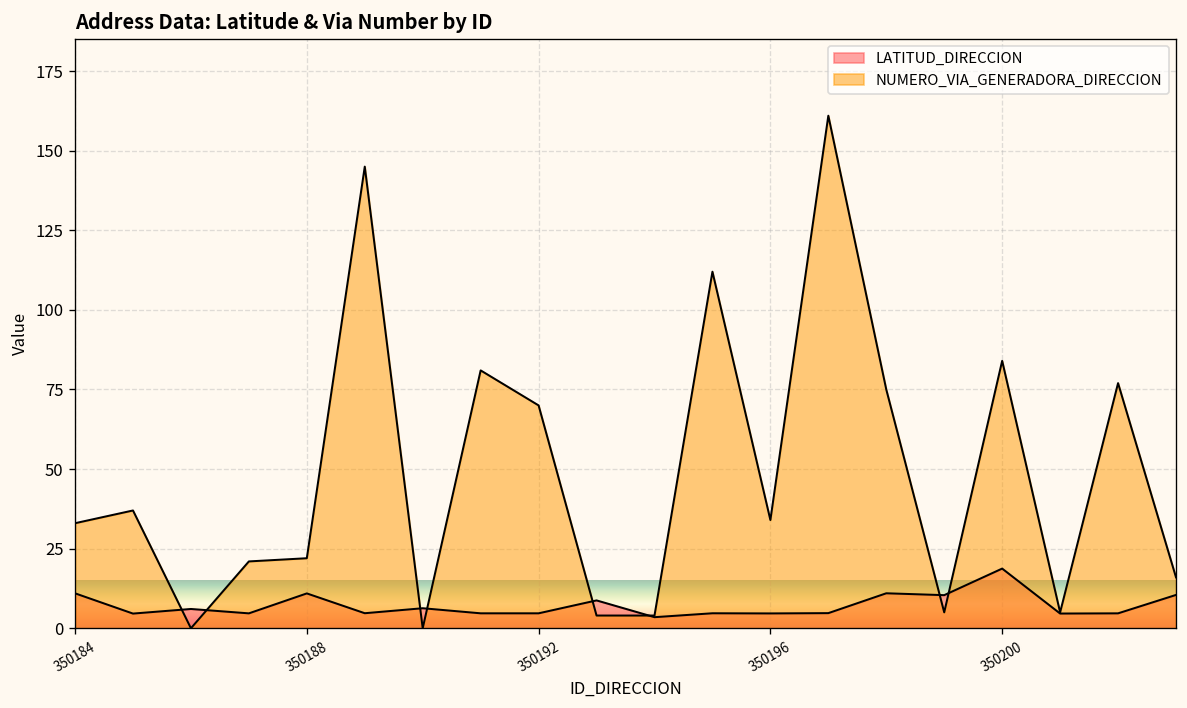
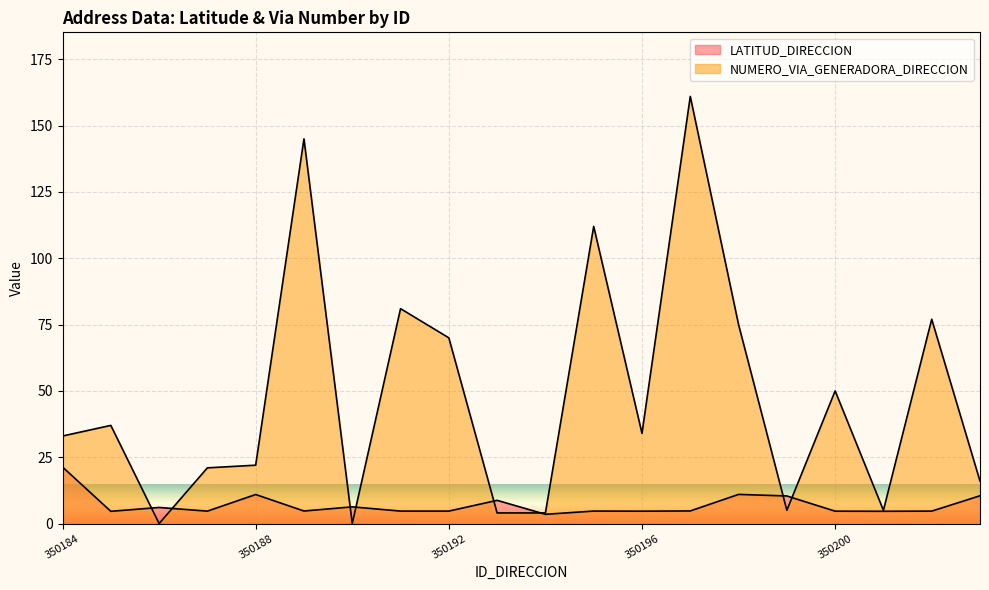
  {
    "LATITUD_DIRECCION": {
-     "350184": 11,
+     "350184": 21,
      "350188": 11,
      "350192": 5,
      "350196": 5,
-     "350200": 19
+     "350200": 5
    },
    "NUMERO_VIA_GENERADORA_DIRECCION": {
      "350184": 33,
      "350188": 22,
      "350192": 70,
      "350196": 34,
-     "350200": 84
+     "350200": 50
    }
  }
